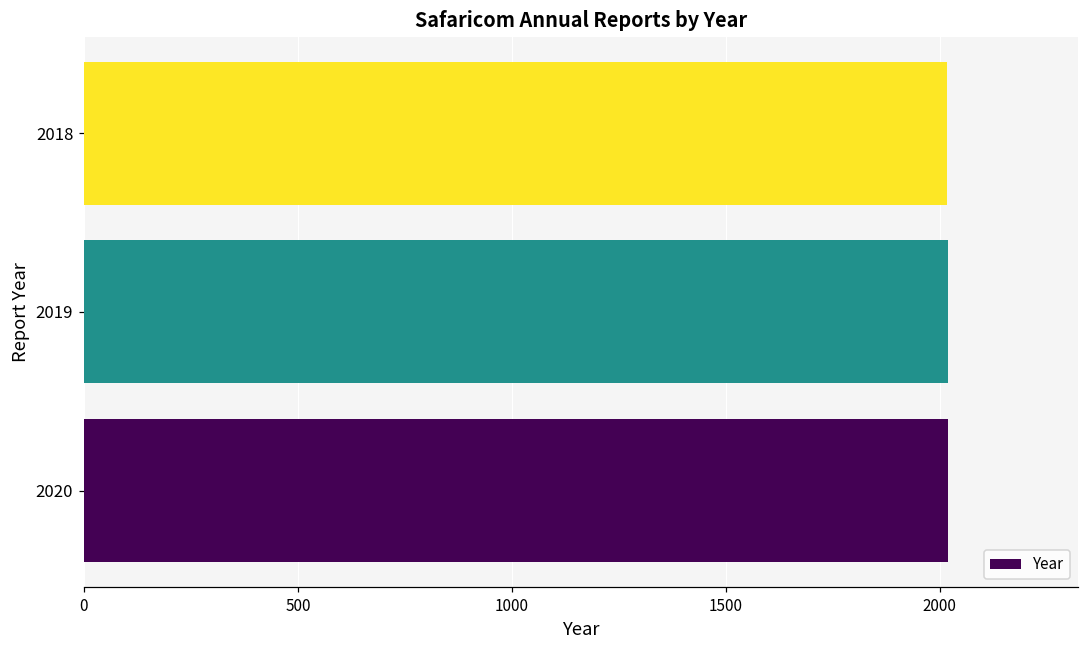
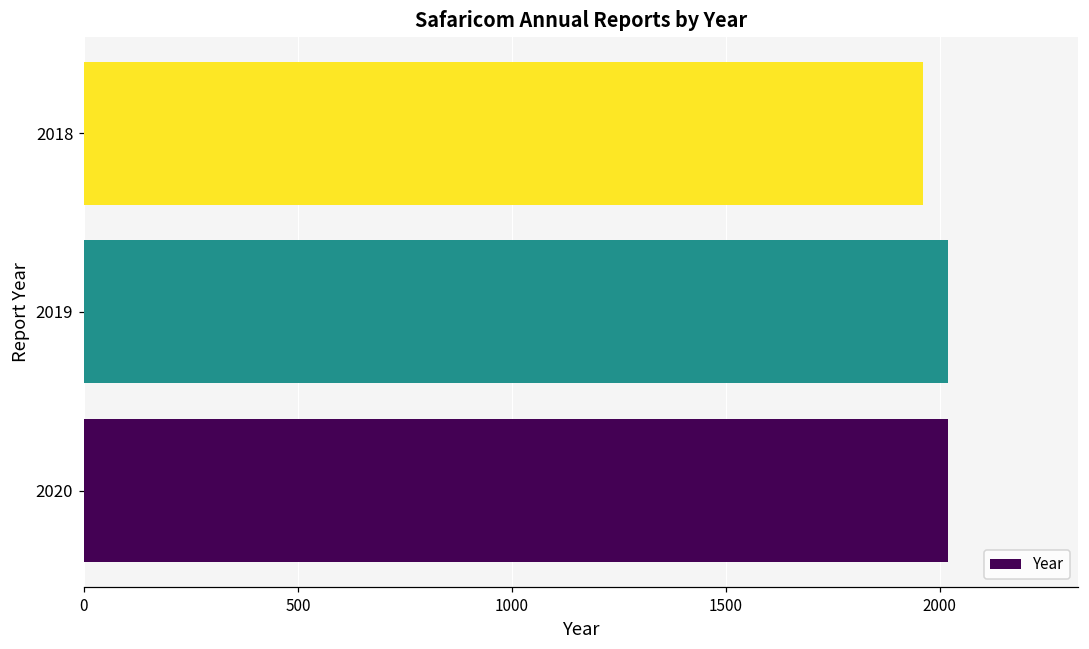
  {
-   "2018": 2020,
+   "2018": 1960,
    "2019": 2020,
    "2020": 2020
  }
